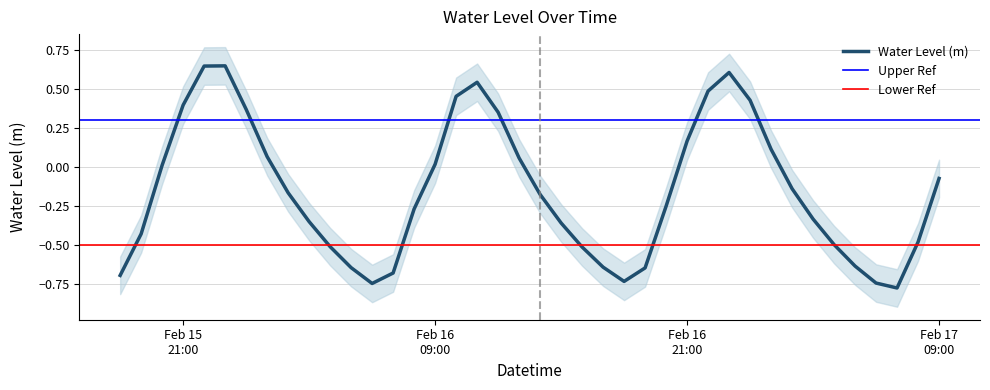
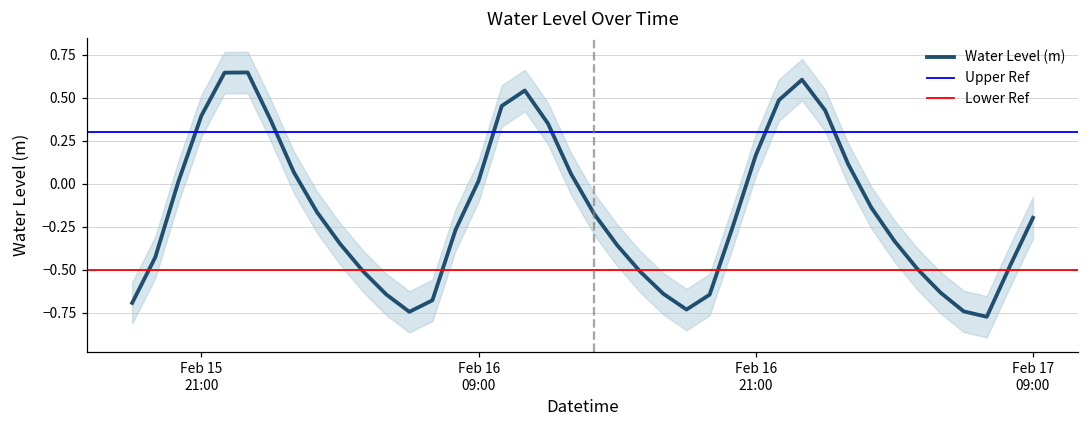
  {
    "Water Level (m)": {
      "Feb 15 21:00": 0.40,
      "Feb 16 09:00": 0.02,
      "Feb 16 21:00": 0.17,
-     "Feb 17 09:00": -0.07
+     "Feb 17 09:00": -0.20
    }
  }
